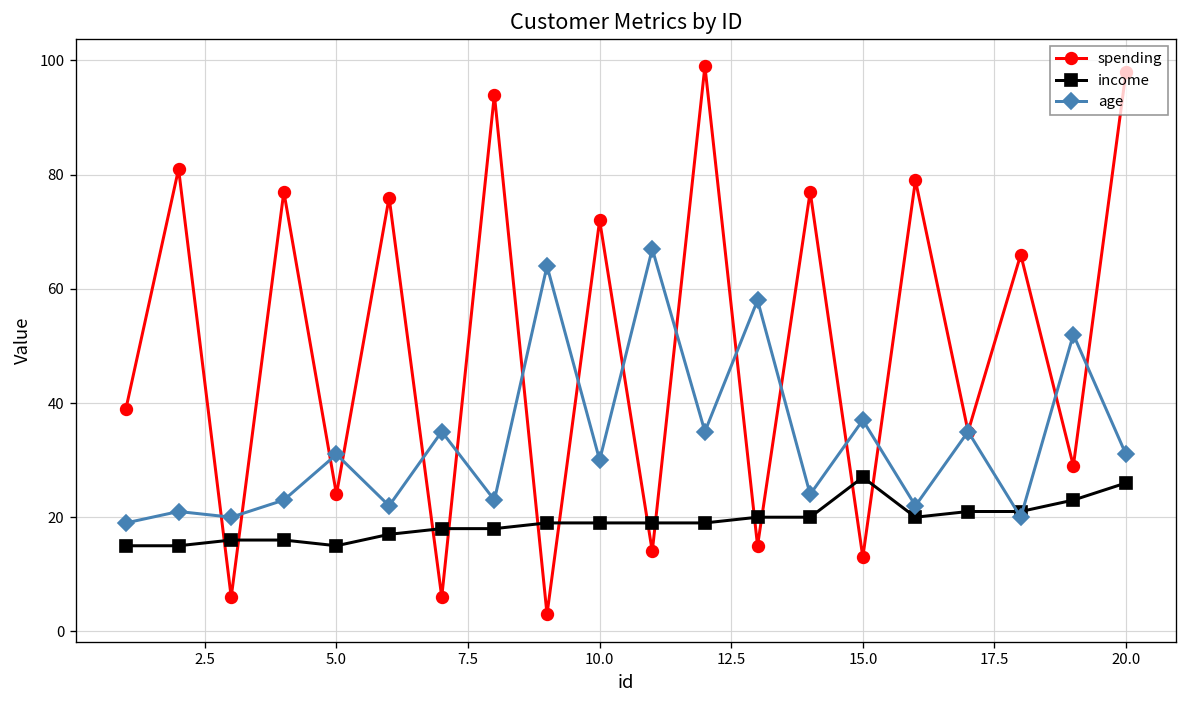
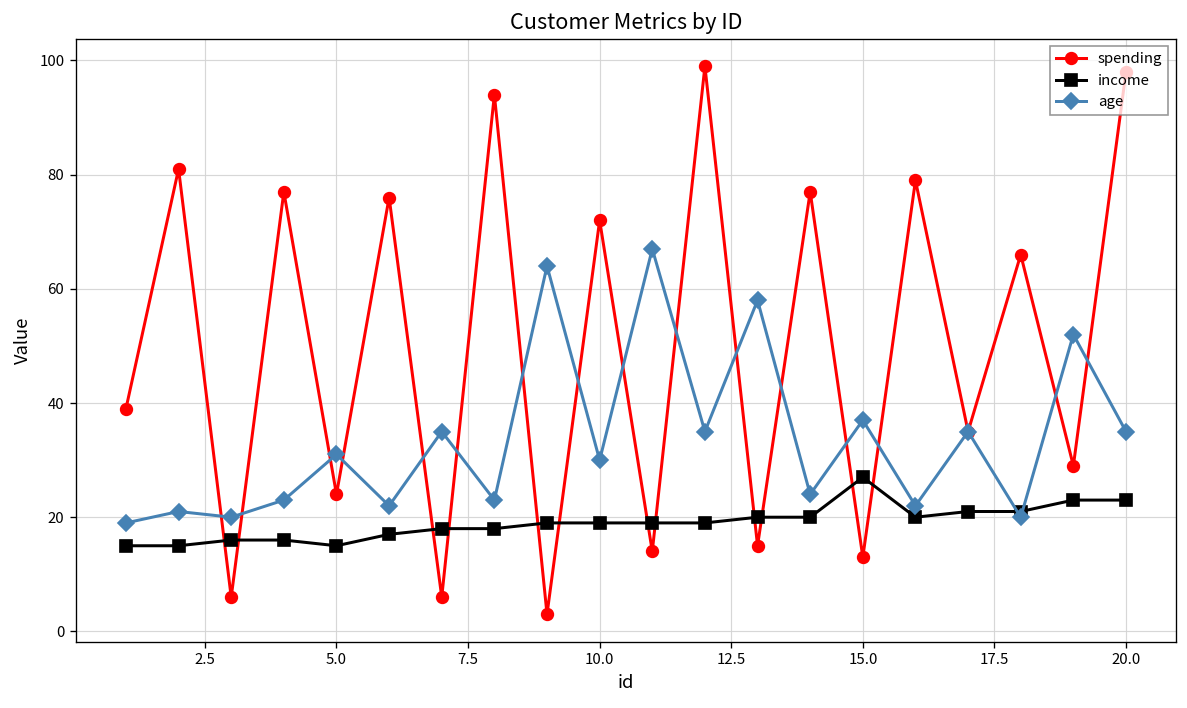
  {
    "spending": {
      "5.0": 24,
      "10.0": 72,
      "15.0": 13
    },
    "income": {
      "5.0": 15,
      "10.0": 19,
      "15.0": 27,
-     "20.0": 26
+     "20.0": 23
    },
    "age": {
      "5.0": 31,
      "10.0": 30,
      "15.0": 37,
-     "20.0": 31
+     "20.0": 35
    }
  }
